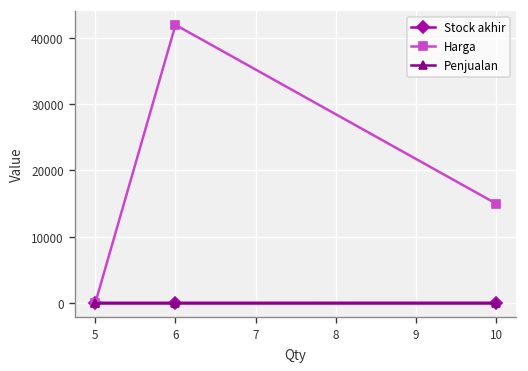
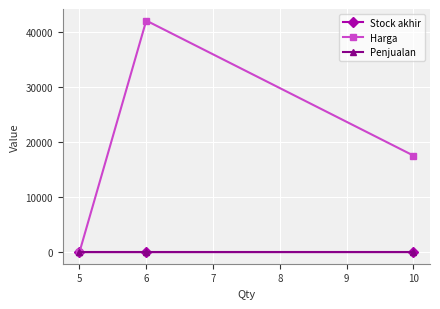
  {
    "Penjualan": {
      "6": 0,
      "10": 0
    },
    "Harga": {
      "6": 42000,
-     "10": 15000
+     "10": 18000
    }
  }
